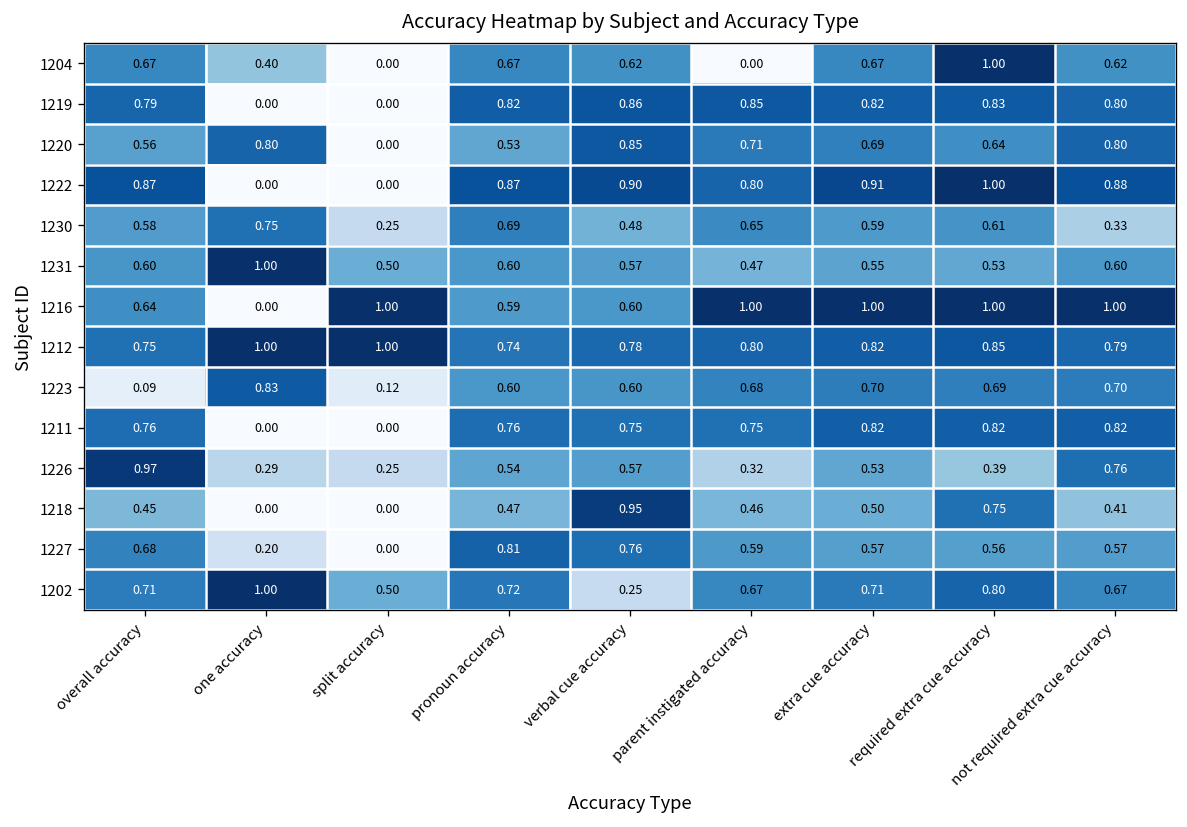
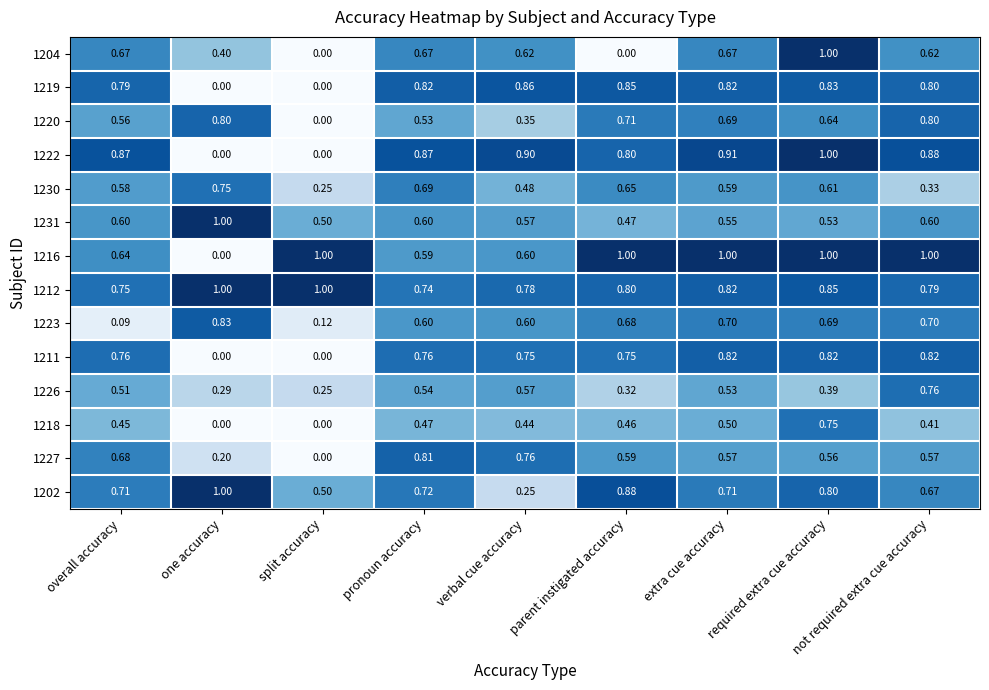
  {
    "1204": {
      "overall accuracy": 0.67,
      "one accuracy": 0.40,
      "split accuracy": 0.00,
      "pronoun accuracy": 0.67,
      "verbal cue accuracy": 0.62,
      "parent instigated accuracy": 0.00,
      "extra cue accuracy": 0.67,
      "required extra cue accuracy": 1.00,
      "not required extra cue accuracy": 0.62
    },
    "1219": {
      "overall accuracy": 0.79,
      "one accuracy": 0.00,
      "split accuracy": 0.00,
      "pronoun accuracy": 0.82,
      "verbal cue accuracy": 0.86,
      "parent instigated accuracy": 0.85,
      "extra cue accuracy": 0.82,
      "required extra cue accuracy": 0.83,
      "not required extra cue accuracy": 0.80
    },
    "1220": {
      "overall accuracy": 0.56,
      "one accuracy": 0.80,
      "split accuracy": 0.00,
      "pronoun accuracy": 0.53,
-     "verbal cue accuracy": 0.85,
+     "verbal cue accuracy": 0.35,
      "parent instigated accuracy": 0.71,
      "extra cue accuracy": 0.69,
      "required extra cue accuracy": 0.64,
      "not required extra cue accuracy": 0.80
    },
    "1222": {
      "overall accuracy": 0.87,
      "one accuracy": 0.00,
      "split accuracy": 0.00,
      "pronoun accuracy": 0.87,
      "verbal cue accuracy": 0.90,
      "parent instigated accuracy": 0.80,
      "extra cue accuracy": 0.91,
      "required extra cue accuracy": 1.00,
      "not required extra cue accuracy": 0.88
    },
    "1230": {
      "overall accuracy": 0.58,
      "one accuracy": 0.75,
      "split accuracy": 0.25,
      "pronoun accuracy": 0.69,
      "verbal cue accuracy": 0.48,
      "parent instigated accuracy": 0.65,
      "extra cue accuracy": 0.59,
      "required extra cue accuracy": 0.61,
      "not required extra cue accuracy": 0.33
    },
    "1231": {
      "overall accuracy": 0.60,
      "one accuracy": 1.00,
      "split accuracy": 0.50,
      "pronoun accuracy": 0.60,
      "verbal cue accuracy": 0.57,
      "parent instigated accuracy": 0.47,
      "extra cue accuracy": 0.55,
      "required extra cue accuracy": 0.53,
      "not required extra cue accuracy": 0.60
    },
    "1216": {
      "overall accuracy": 0.64,
      "one accuracy": 0.00,
      "split accuracy": 1.00,
      "pronoun accuracy": 0.59,
      "verbal cue accuracy": 0.60,
      "parent instigated accuracy": 1.00,
      "extra cue accuracy": 1.00,
      "required extra cue accuracy": 1.00,
      "not required extra cue accuracy": 1.00
    },
    "1212": {
      "overall accuracy": 0.75,
      "one accuracy": 1.00,
      "split accuracy": 1.00,
      "pronoun accuracy": 0.74,
      "verbal cue accuracy": 0.78,
      "parent instigated accuracy": 0.80,
      "extra cue accuracy": 0.82,
      "required extra cue accuracy": 0.85,
      "not required extra cue accuracy": 0.79
    },
    "1223": {
      "overall accuracy": 0.09,
      "one accuracy": 0.83,
      "split accuracy": 0.12,
      "pronoun accuracy": 0.60,
      "verbal cue accuracy": 0.60,
      "parent instigated accuracy": 0.68,
      "extra cue accuracy": 0.70,
      "required extra cue accuracy": 0.69,
      "not required extra cue accuracy": 0.70
    },
    "1211": {
      "overall accuracy": 0.76,
      "one accuracy": 0.00,
      "split accuracy": 0.00,
      "pronoun accuracy": 0.76,
      "verbal cue accuracy": 0.75,
      "parent instigated accuracy": 0.75,
      "extra cue accuracy": 0.82,
      "required extra cue accuracy": 0.82,
      "not required extra cue accuracy": 0.82
    },
    "1226": {
-     "overall accuracy": 0.97,
+     "overall accuracy": 0.51,
      "one accuracy": 0.29,
      "split accuracy": 0.25,
      "pronoun accuracy": 0.54,
      "verbal cue accuracy": 0.57,
      "parent instigated accuracy": 0.32,
      "extra cue accuracy": 0.53,
      "required extra cue accuracy": 0.39,
      "not required extra cue accuracy": 0.76
    },
    "1218": {
      "overall accuracy": 0.45,
      "one accuracy": 0.00,
      "split accuracy": 0.00,
      "pronoun accuracy": 0.47,
-     "verbal cue accuracy": 0.95,
+     "verbal cue accuracy": 0.44,
      "parent instigated accuracy": 0.46,
      "extra cue accuracy": 0.50,
      "required extra cue accuracy": 0.75,
      "not required extra cue accuracy": 0.41
    },
    "1227": {
      "overall accuracy": 0.68,
      "one accuracy": 0.20,
      "split accuracy": 0.00,
      "pronoun accuracy": 0.81,
      "verbal cue accuracy": 0.76,
      "parent instigated accuracy": 0.59,
      "extra cue accuracy": 0.57,
      "required extra cue accuracy": 0.56,
      "not required extra cue accuracy": 0.57
    },
    "1202": {
      "overall accuracy": 0.71,
      "one accuracy": 1.00,
      "split accuracy": 0.50,
      "pronoun accuracy": 0.72,
      "verbal cue accuracy": 0.25,
-     "parent instigated accuracy": 0.67,
+     "parent instigated accuracy": 0.88,
      "extra cue accuracy": 0.71,
      "required extra cue accuracy": 0.80,
      "not required extra cue accuracy": 0.67
    }
  }
